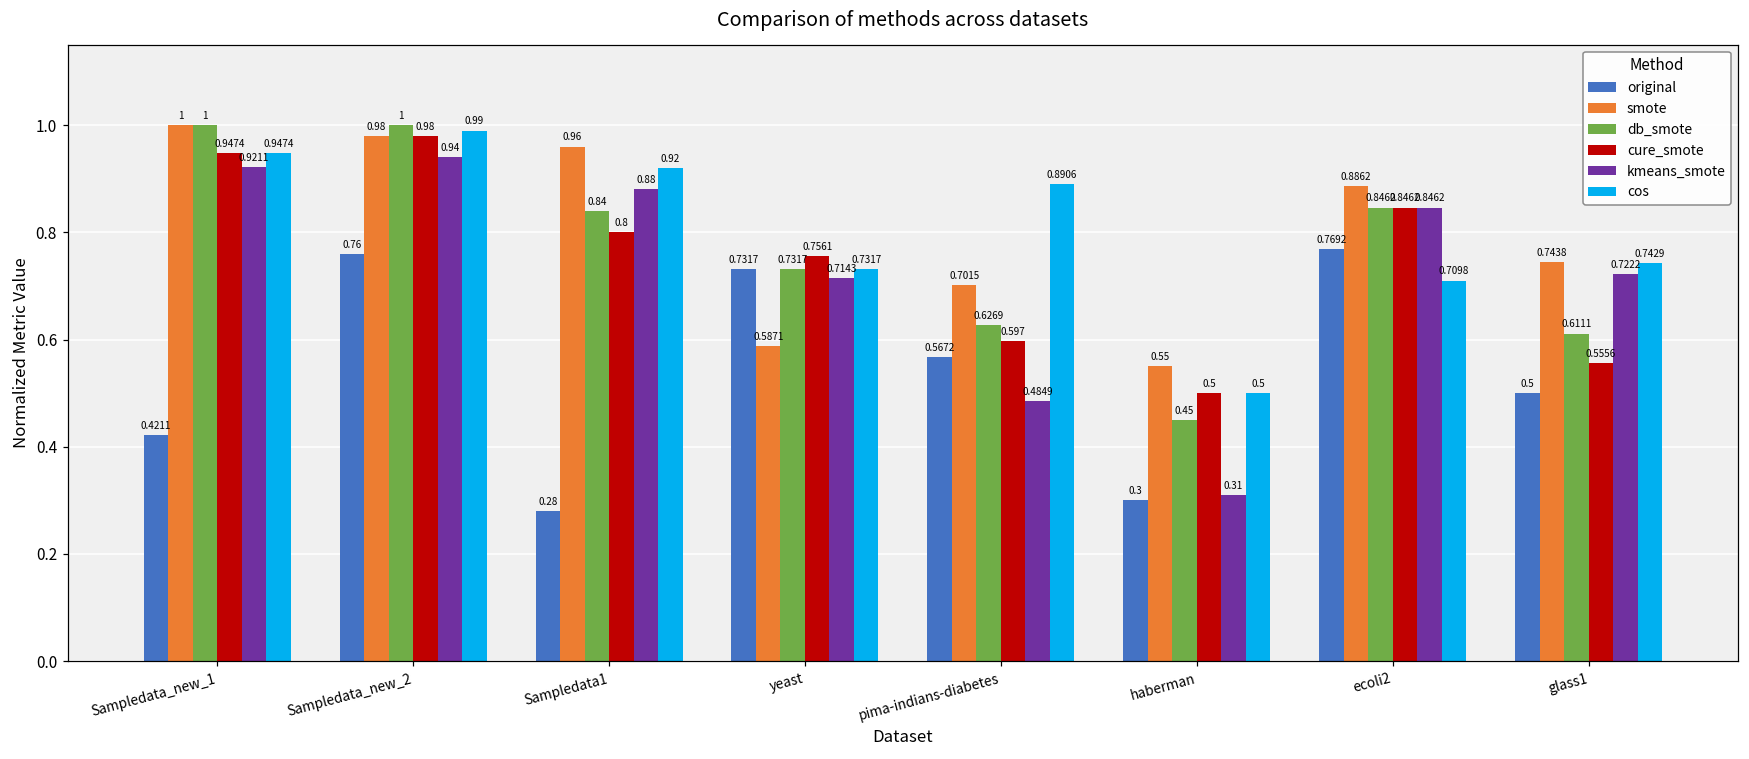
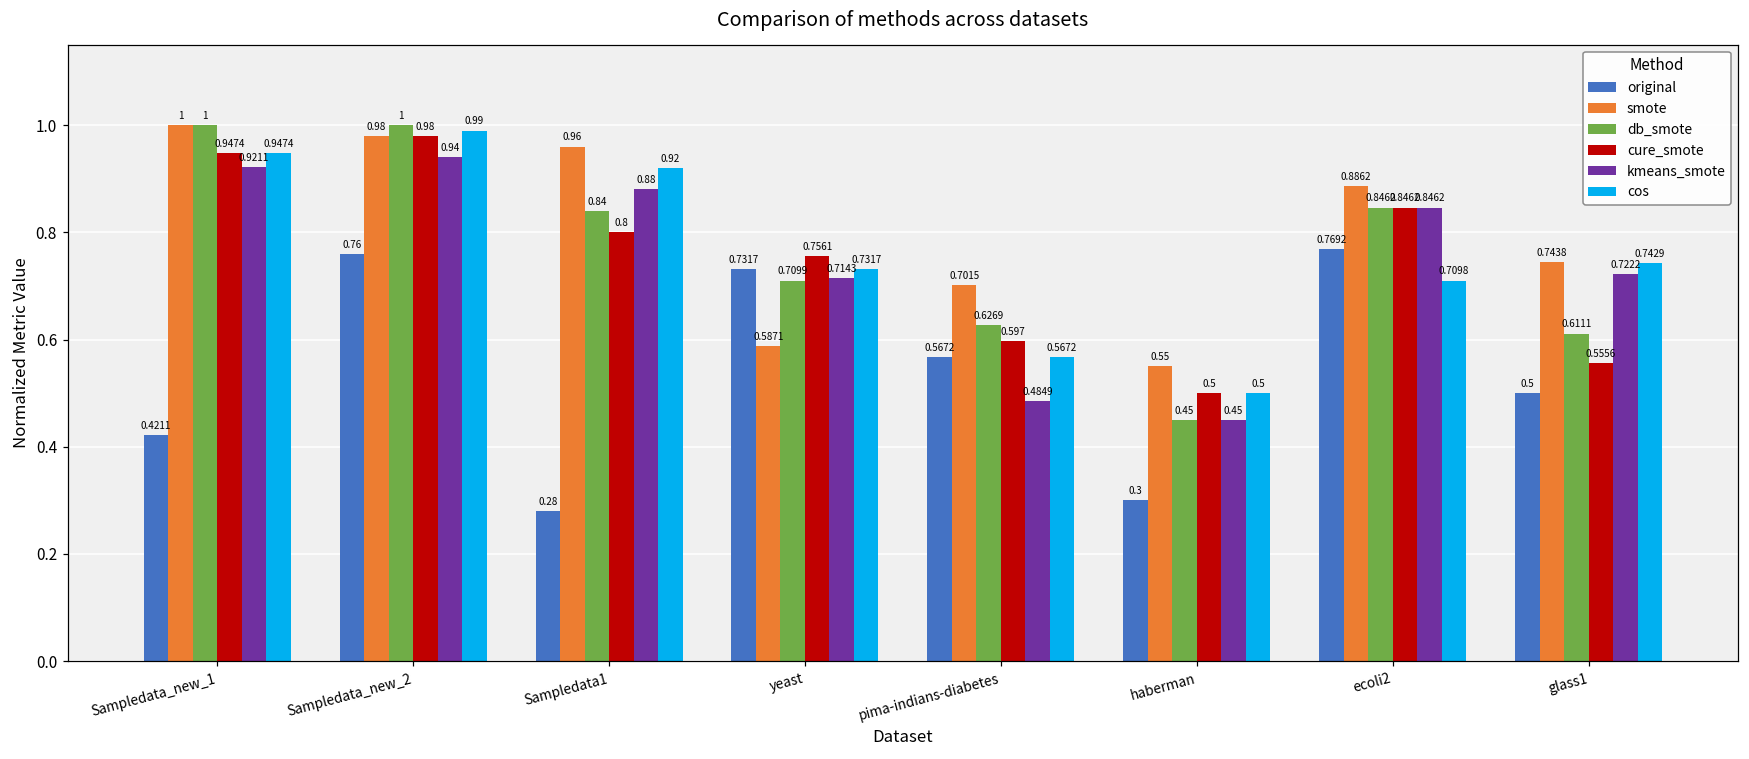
  {
    "original": {
      "Sampledata_new_1": 0.4211,
      "Sampledata_new_2": 0.76,
      "Sampledata1": 0.28,
      "yeast": 0.7317,
      "pima-indians-diabetes": 0.5672,
      "haberman": 0.3,
      "ecoli2": 0.7692,
      "glass1": 0.5
    },
    "smote": {
      "Sampledata_new_1": 1,
      "Sampledata_new_2": 0.98,
      "Sampledata1": 0.96,
      "yeast": 0.5871,
      "pima-indians-diabetes": 0.7015,
      "haberman": 0.55,
      "ecoli2": 0.8862,
      "glass1": 0.7438
    },
    "db_smote": {
      "Sampledata_new_1": 1,
      "Sampledata_new_2": 1,
      "Sampledata1": 0.84,
-     "yeast": 0.7317,
+     "yeast": 0.7099,
      "pima-indians-diabetes": 0.6269,
      "haberman": 0.45,
      "glass1": 0.6111
    },
    "cure_smote": {
      "Sampledata_new_1": 0.9474,
      "Sampledata_new_2": 0.98,
      "Sampledata1": 0.8,
      "yeast": 0.7561,
      "pima-indians-diabetes": 0.597,
      "haberman": 0.5,
      "glass1": 0.5556
    },
    "kmeans_smote": {
      "Sampledata_new_1": 0.9211,
      "Sampledata_new_2": 0.94,
      "Sampledata1": 0.88,
      "yeast": 0.7143,
      "pima-indians-diabetes": 0.4849,
-     "haberman": 0.31,
+     "haberman": 0.45,
      "glass1": 0.7222
    },
    "cos": {
      "Sampledata_new_1": 0.9474,
      "Sampledata_new_2": 0.99,
      "Sampledata1": 0.92,
      "yeast": 0.7317,
-     "pima-indians-diabetes": 0.8906,
+     "pima-indians-diabetes": 0.5672,
      "haberman": 0.5,
      "ecoli2": 0.7098,
      "glass1": 0.7429
    }
  }
